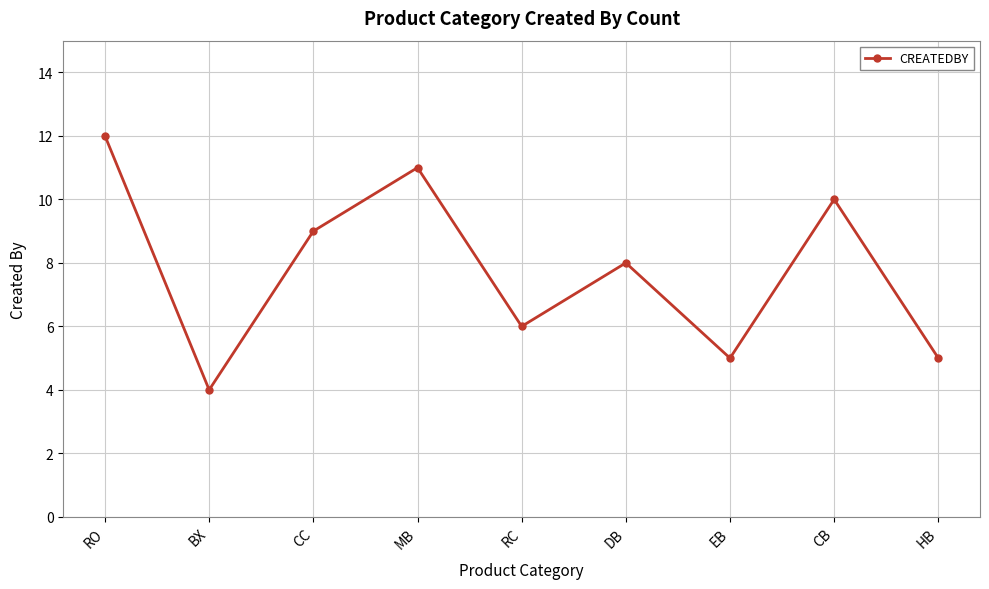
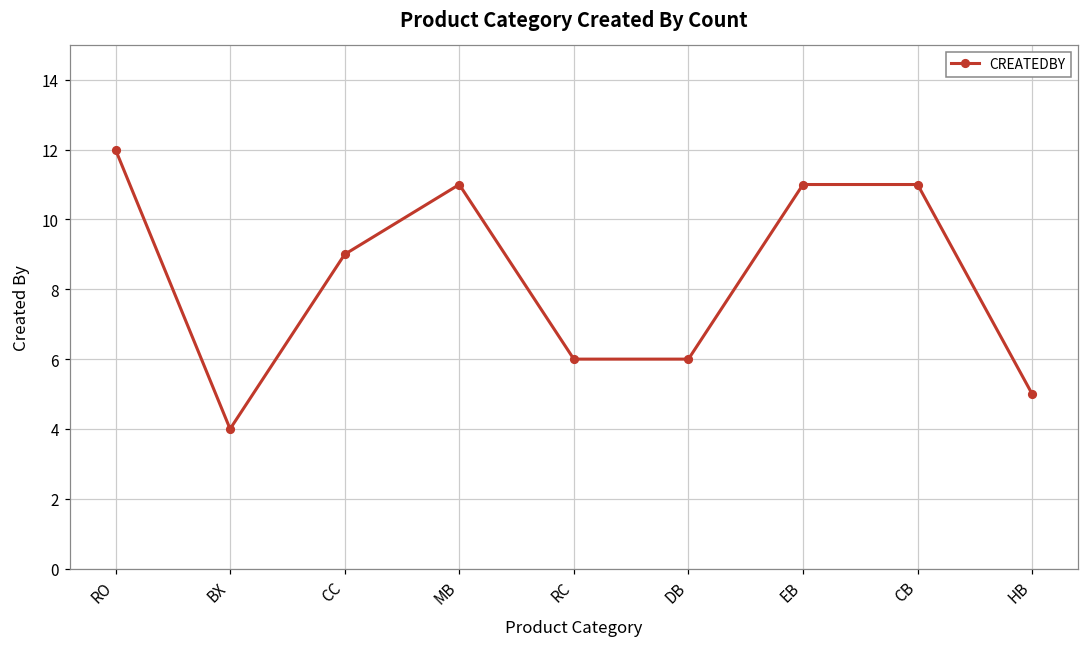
  {
    "RO": 12,
    "BX": 4,
    "CC": 9,
    "MB": 11,
    "RC": 6,
-   "DB": 8,
-   "EB": 5,
-   "CB": 10,
+   "DB": 6,
+   "EB": 11,
+   "CB": 11,
    "HB": 5
  }
